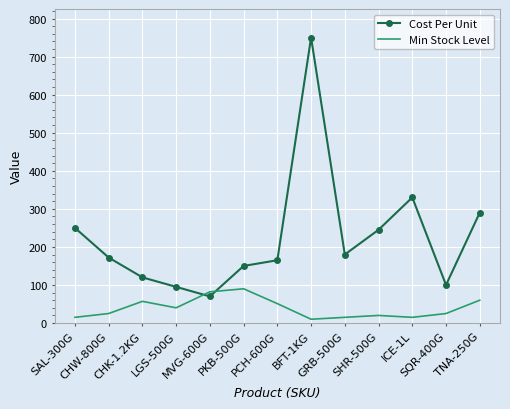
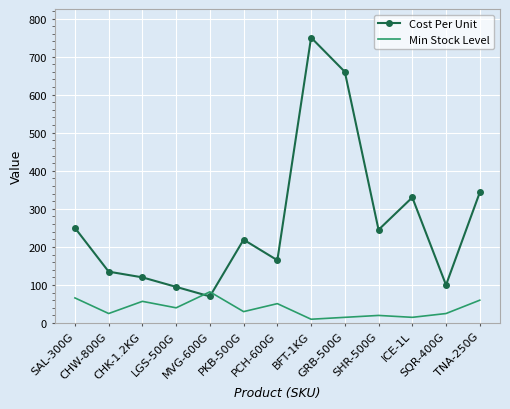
  {
    "Cost Per Unit": {
      "SAL-300G": 250,
-     "CHW-800G": 170,
+     "CHW-800G": 140,
      "CHK-1.2KG": 120,
      "LGS-500G": 100,
      "MVG-600G": 70,
-     "PKB-500G": 150,
+     "PKB-500G": 220,
      "PCH-600G": 170,
      "BFT-1KG": 750,
-     "GRB-500G": 180,
+     "GRB-500G": 660,
      "SHR-500G": 250,
      "ICE-1L": 330,
      "SQR-400G": 100,
-     "TNA-250G": 290
+     "TNA-250G": 340
    },
    "Min Stock Level": {
-     "SAL-300G": 20,
+     "SAL-300G": 70,
      "CHW-800G": 30,
      "CHK-1.2KG": 60,
      "LGS-500G": 40,
      "MVG-600G": 80,
-     "PKB-500G": 90,
+     "PKB-500G": 30,
      "PCH-600G": 50,
      "BFT-1KG": 10,
      "GRB-500G": 20,
      "SHR-500G": 20,
      "ICE-1L": 20,
      "SQR-400G": 30,
      "TNA-250G": 60
    }
  }
